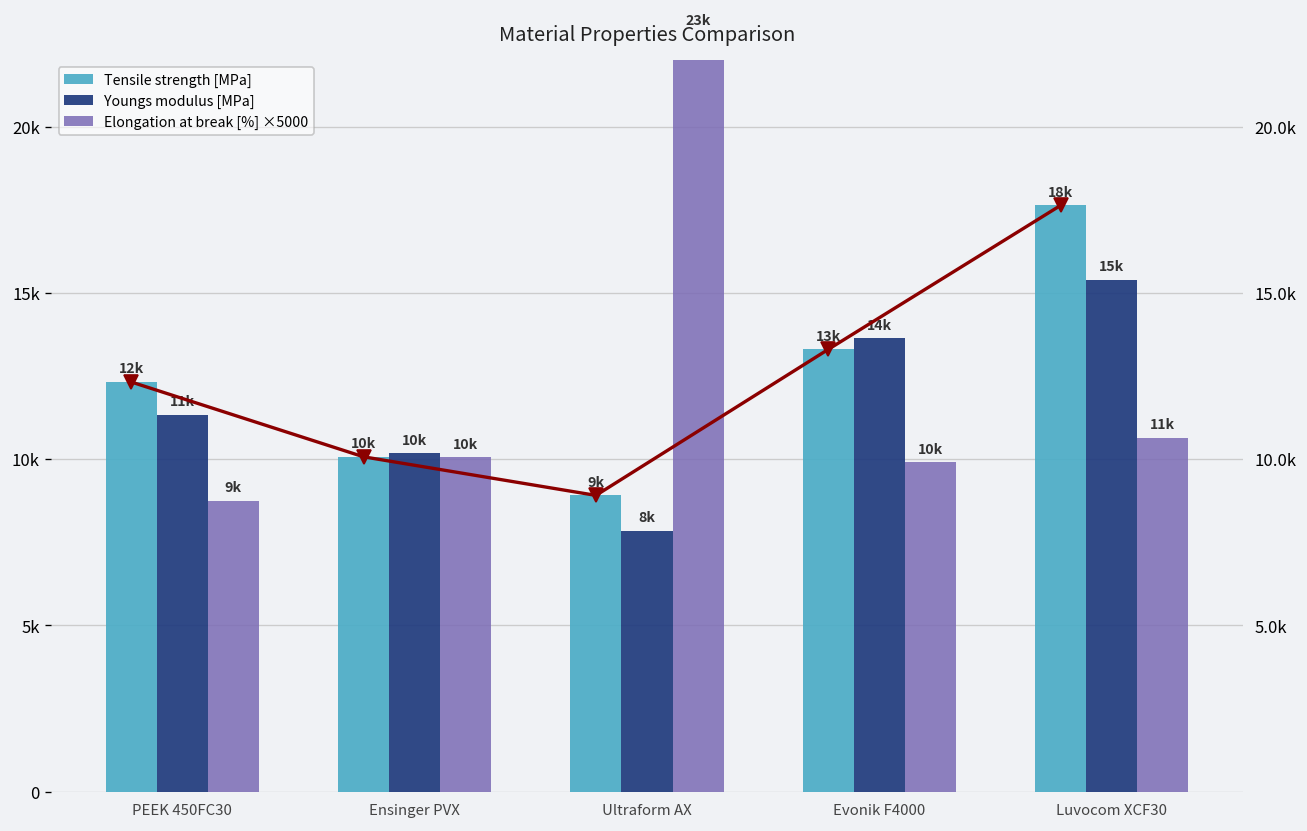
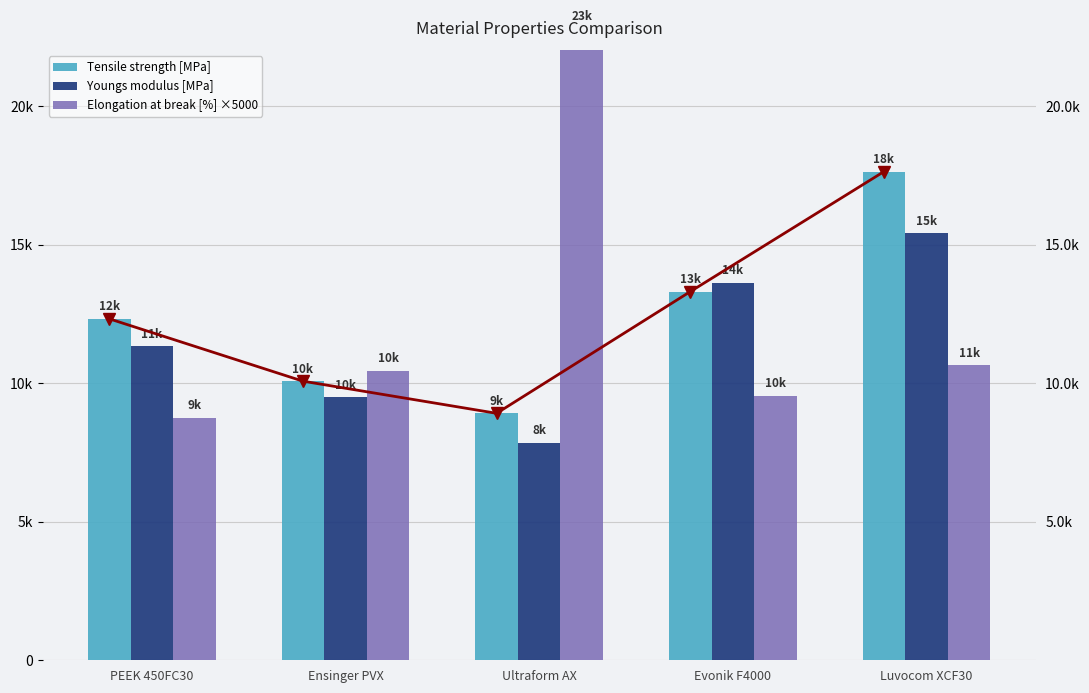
  {
    "Tensile strength [MPa]": {
      "PEEK 450FC30": "12k",
      "Ensinger PVX": "10k",
      "Ultraform AX": "9k",
      "Evonik F4000": "13k",
      "Luvocom XCF30": "18k"
    },
    "Youngs modulus [MPa]": {
-     "Ensinger PVX": "10200"
+     "Ensinger PVX": "9500"
    },
    "Elongation at break [%] ×5000": {
-     "Ensinger PVX": "10000",
-     "Evonik F4000": "9900"
+     "Ensinger PVX": "10500",
+     "Evonik F4000": "9600"
    }
  }
